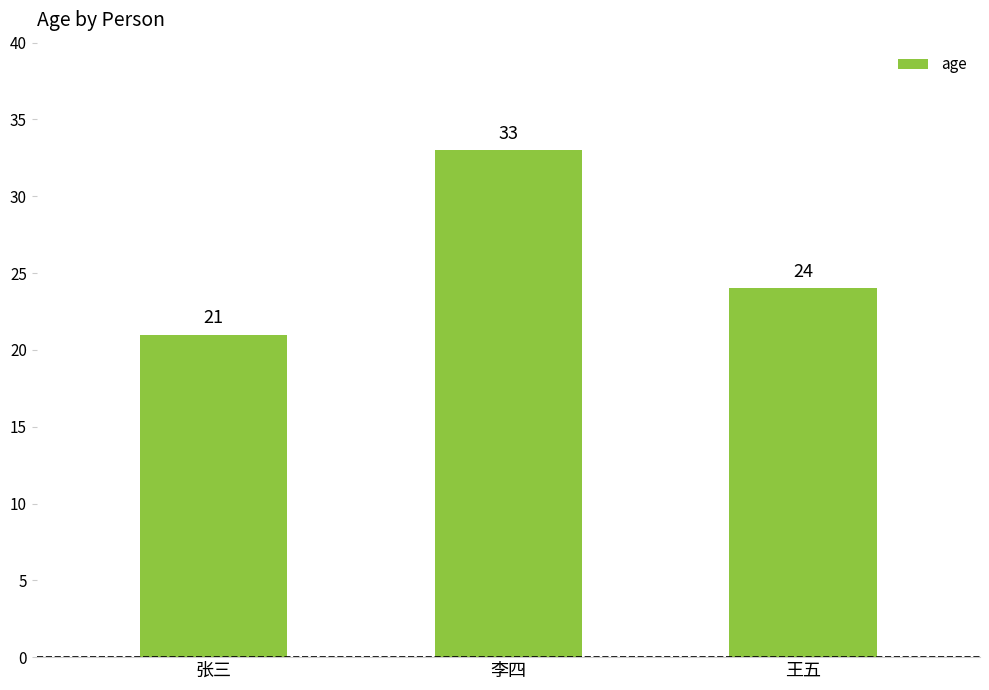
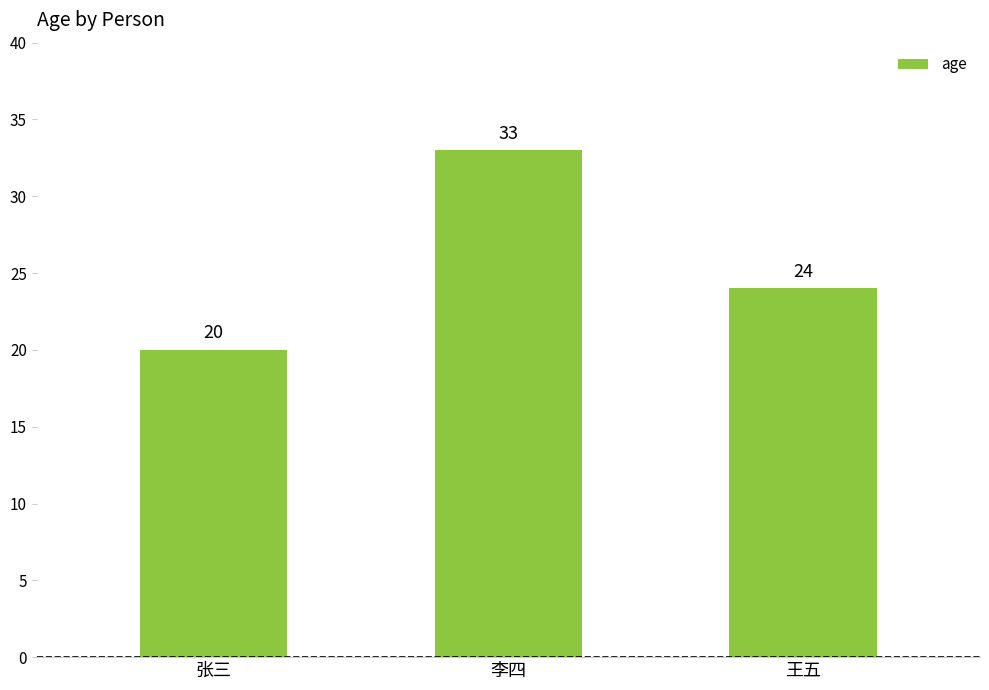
  {
-   "张三": 21,
+   "张三": 20,
    "李四": 33,
    "王五": 24
  }
